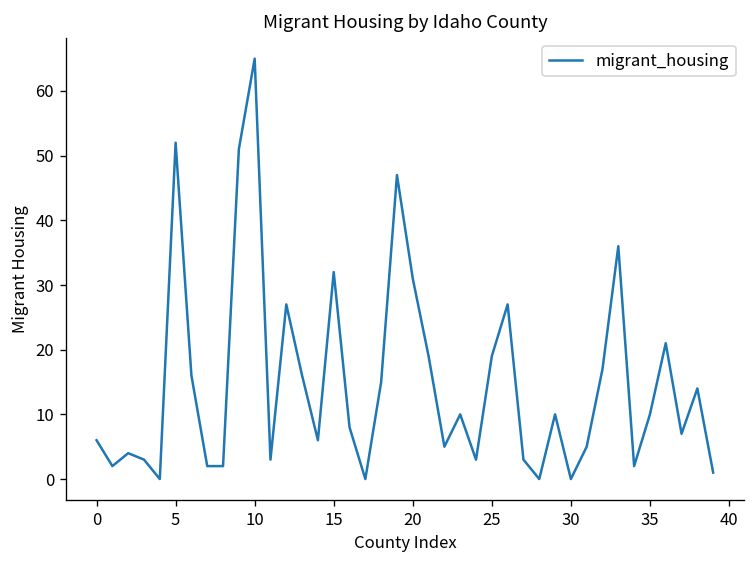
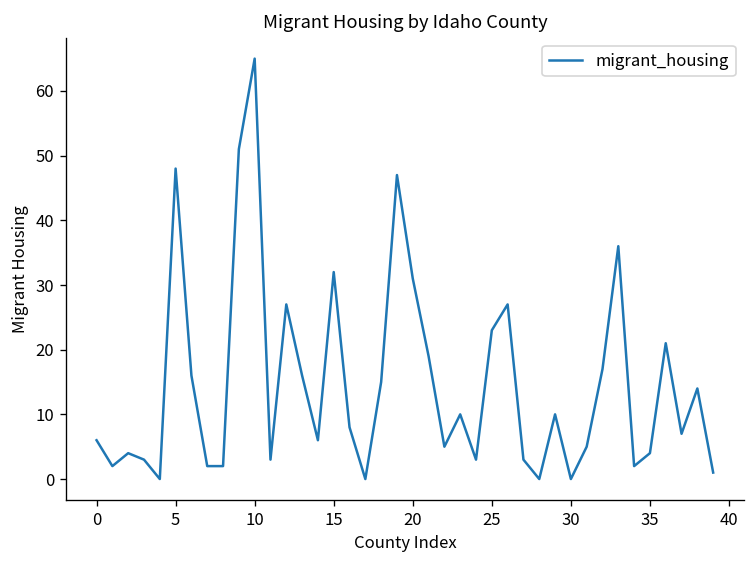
  {
    "0": 6,
-   "5": 52,
+   "5": 48,
    "10": 65,
    "15": 32,
    "20": 31,
-   "25": 19,
+   "25": 23,
    "30": 0,
-   "35": 10
+   "35": 4
  }
